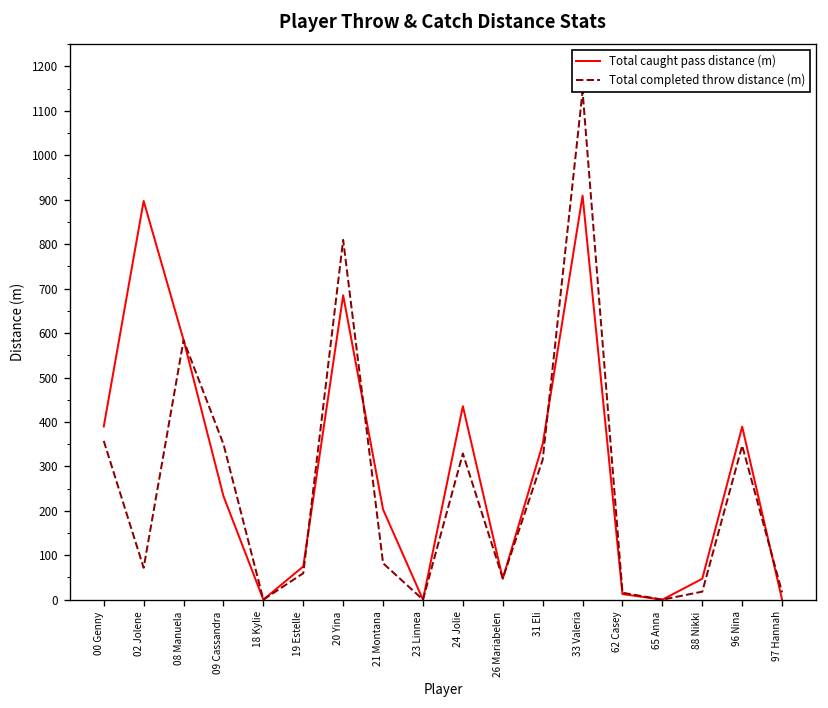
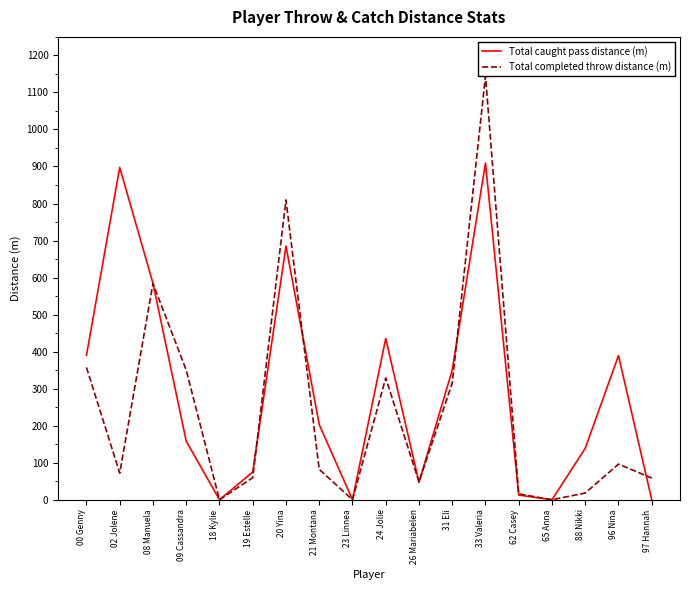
  {
    "Total caught pass distance (m)": {
      "00 Genny": 390,
      "02 Jolene": 900,
-     "09 Cassandra": 230,
+     "09 Cassandra": 160,
      "19 Estelle": 70,
      "20 Yina": 690,
      "21 Montana": 200,
      "24 Jolie": 440,
      "31 Eli": 350,
      "33 Valeria": 910,
-     "88 Nikki": 50,
+     "88 Nikki": 140,
      "96 Nina": 390,
      "97 Hannah": 0
    },
    "Total completed throw distance (m)": {
      "00 Genny": 360,
      "02 Jolene": 70,
      "09 Cassandra": 350,
      "19 Estelle": 60,
      "20 Yina": 810,
      "21 Montana": 80,
      "24 Jolie": 330,
      "31 Eli": 310,
      "88 Nikki": 20,
-     "96 Nina": 350,
-     "97 Hannah": 20
+     "96 Nina": 100,
+     "97 Hannah": 60
    }
  }
